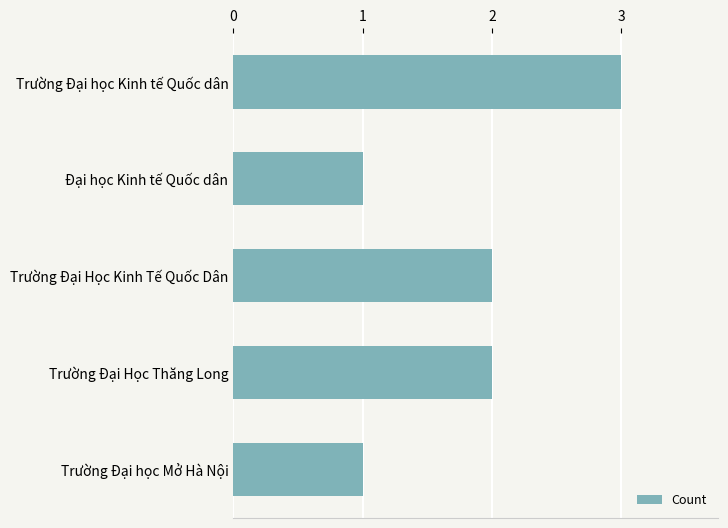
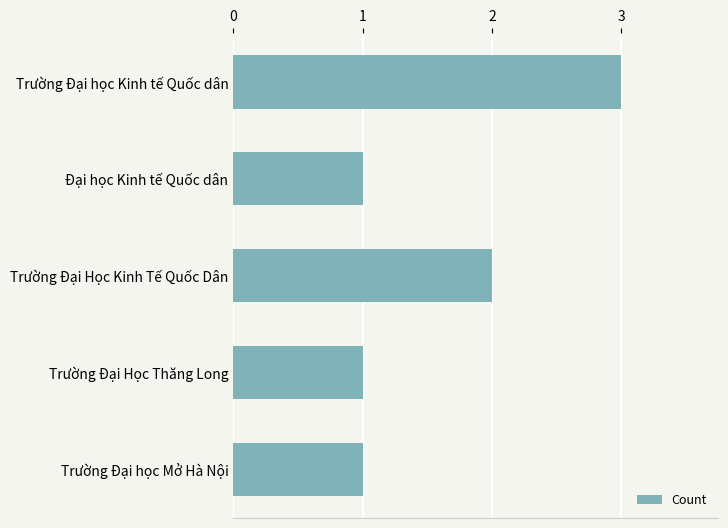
  {
    "Trường Đại học Kinh tế Quốc dân": 3,
    "Đại học Kinh tế Quốc dân": 1,
    "Trường Đại Học Kinh Tế Quốc Dân": 2,
-   "Trường Đại Học Thăng Long": 2,
+   "Trường Đại Học Thăng Long": 1,
    "Trường Đại học Mở Hà Nội": 1
  }
